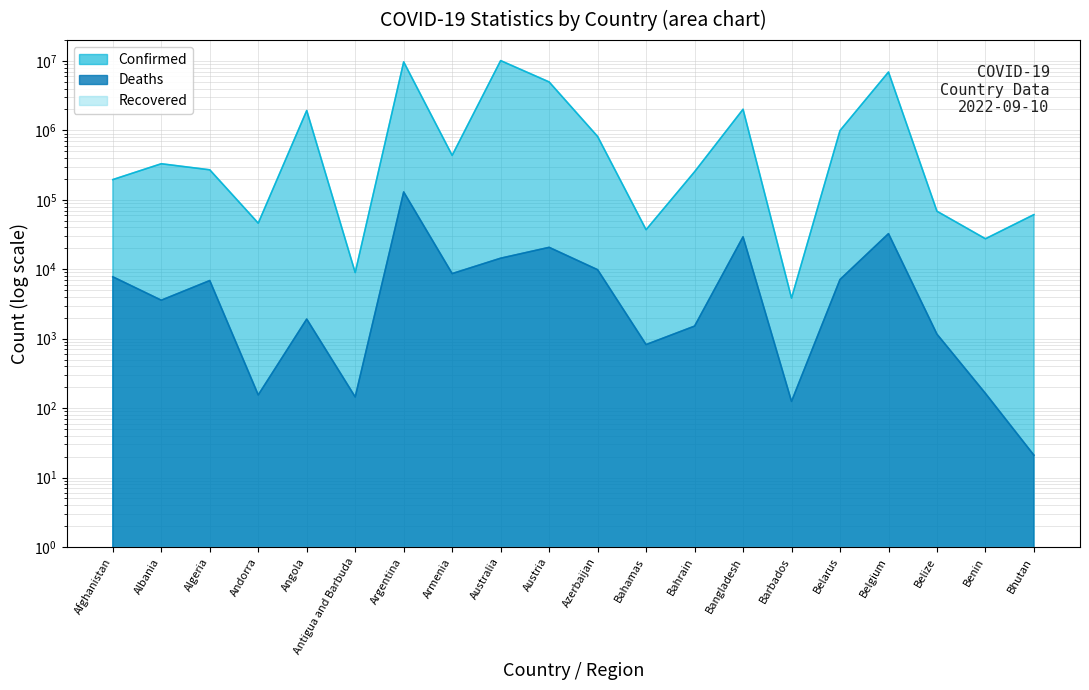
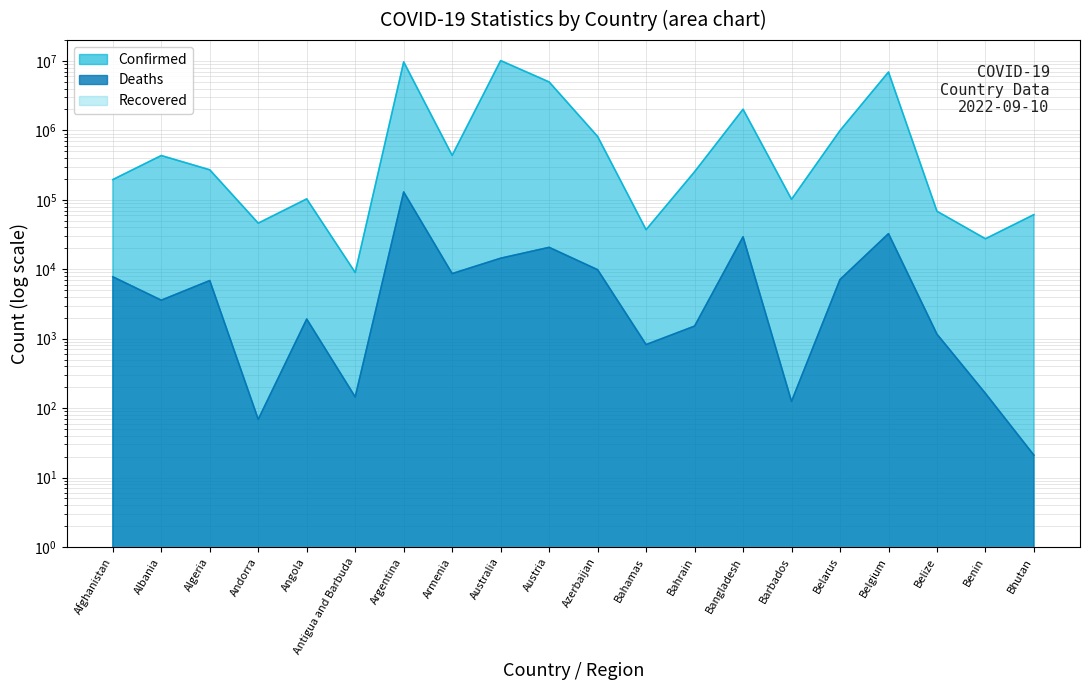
  {
    "Confirmed": {
      "Afghanistan": 200000,
-     "Albania": 300000,
+     "Albania": 400000,
      "Algeria": 270000,
      "Andorra": 50000,
-     "Angola": 1900000,
+     "Angola": 100000,
      "Antigua and Barbuda": 9000,
      "Argentina": 10000000,
      "Armenia": 400000,
      "Australia": 10000000,
      "Austria": 5000000,
      "Azerbaijan": 800000,
      "Bahamas": 40000,
      "Bahrain": 250000,
      "Bangladesh": 2000000,
-     "Barbados": 4000,
+     "Barbados": 100000,
      "Belarus": 1000000,
      "Belgium": 7000000,
      "Belize": 70000,
      "Benin": 27000,
      "Bhutan": 60000
    },
    "Deaths": {
      "Afghanistan": 8000,
      "Albania": 4000,
      "Algeria": 7000,
-     "Andorra": 160,
+     "Andorra": 70,
      "Angola": 1900,
      "Antigua and Barbuda": 150,
      "Argentina": 130000,
      "Armenia": 9000,
      "Australia": 14000,
      "Austria": 21000,
      "Azerbaijan": 10000,
      "Bahamas": 800,
      "Bahrain": 1500,
      "Bangladesh": 29000,
      "Barbados": 130,
      "Belarus": 7000,
      "Belgium": 30000,
      "Belize": 1200,
      "Benin": 160,
      "Bhutan": 21
    },
    "Recovered": {
      "Afghanistan": 1,
      "Albania": 1,
      "Algeria": 1,
      "Andorra": 1,
      "Angola": 1,
      "Antigua and Barbuda": 1,
      "Argentina": 1,
      "Armenia": 1,
      "Australia": 1,
      "Austria": 1,
      "Azerbaijan": 1,
      "Bahamas": 1,
      "Bahrain": 1,
      "Bangladesh": 1,
      "Barbados": 1,
      "Belarus": 1,
      "Belgium": 1,
      "Belize": 1,
      "Benin": 1,
      "Bhutan": 1
    }
  }
